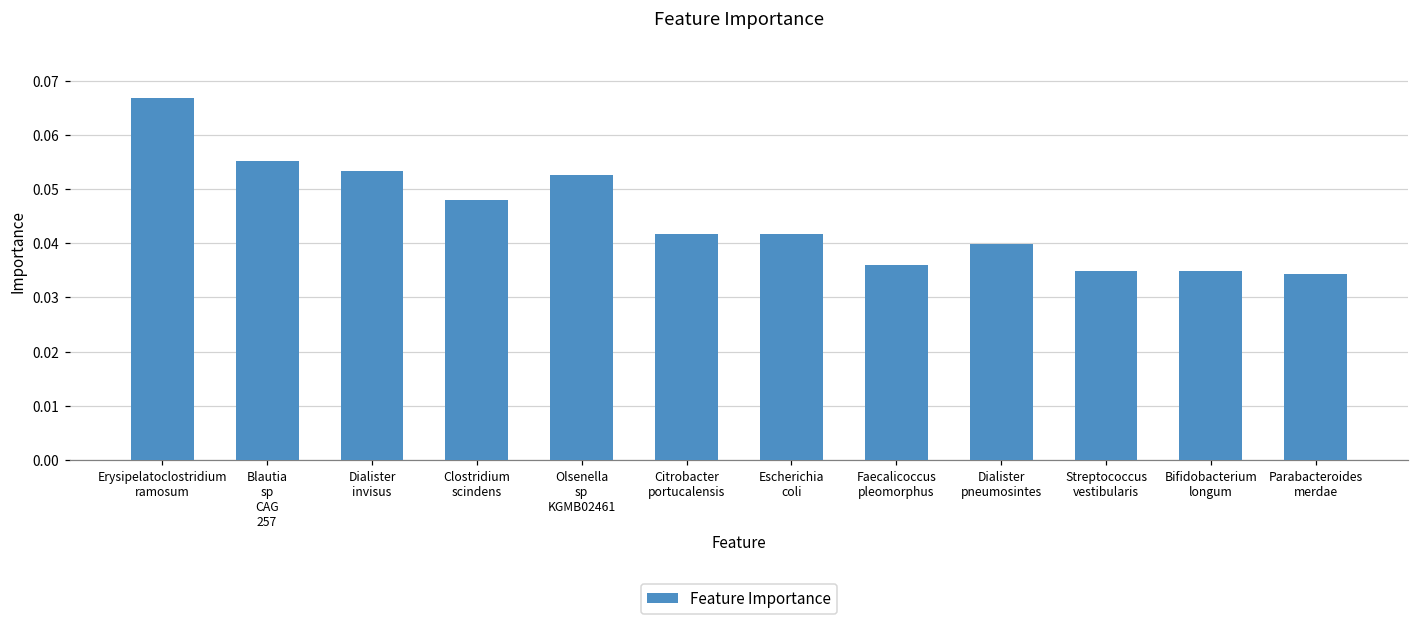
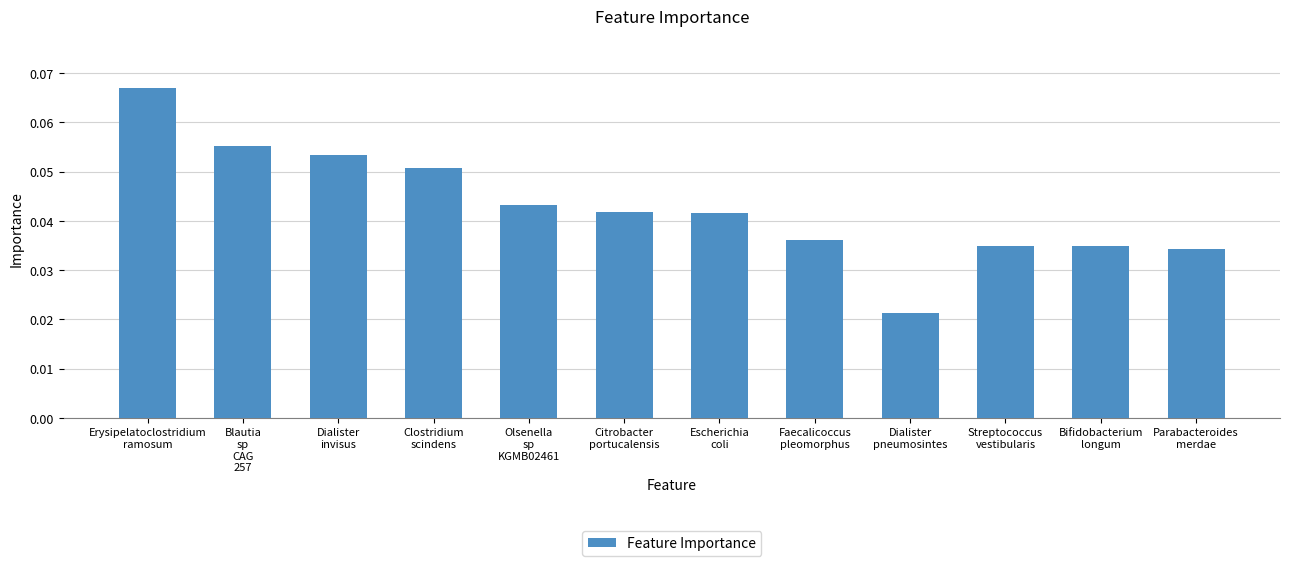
  {
    "Erysipelatoclostridium ramosum": 0.067,
    "Blautia sp CAG 257": 0.055,
    "Dialister invisus": 0.053,
-   "Clostridium scindens": 0.048,
-   "Olsenella sp KGMB02461": 0.053,
+   "Clostridium scindens": 0.051,
+   "Olsenella sp KGMB02461": 0.043,
    "Citrobacter portucalensis": 0.042,
    "Escherichia coli": 0.042,
    "Faecalicoccus pleomorphus": 0.036,
-   "Dialister pneumosintes": 0.040,
+   "Dialister pneumosintes": 0.021,
    "Streptococcus vestibularis": 0.035,
    "Bifidobacterium longum": 0.035,
    "Parabacteroides merdae": 0.034
  }
